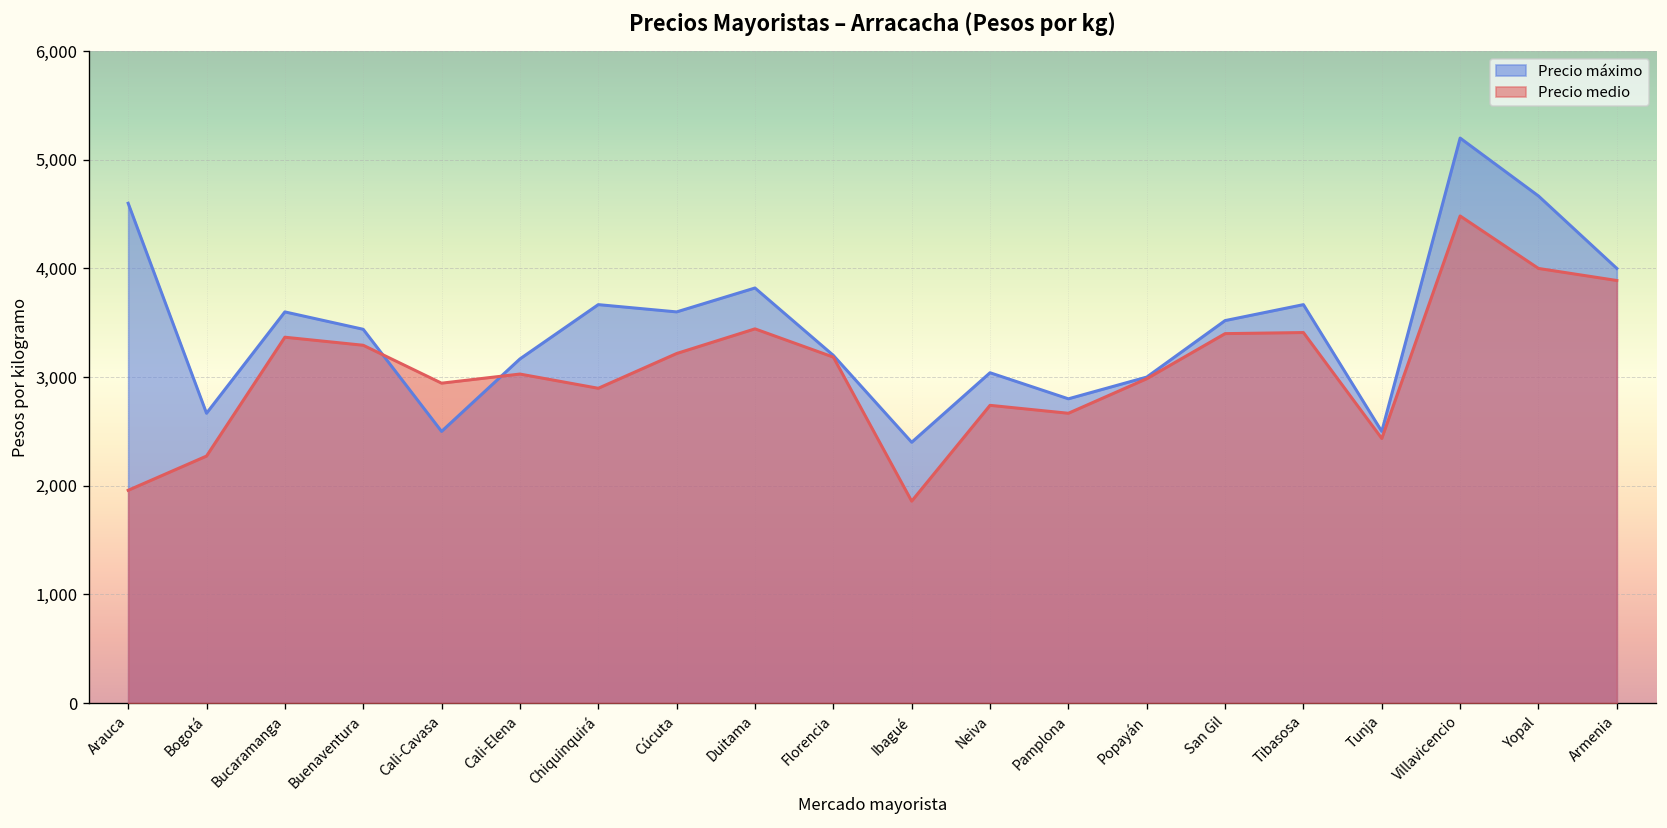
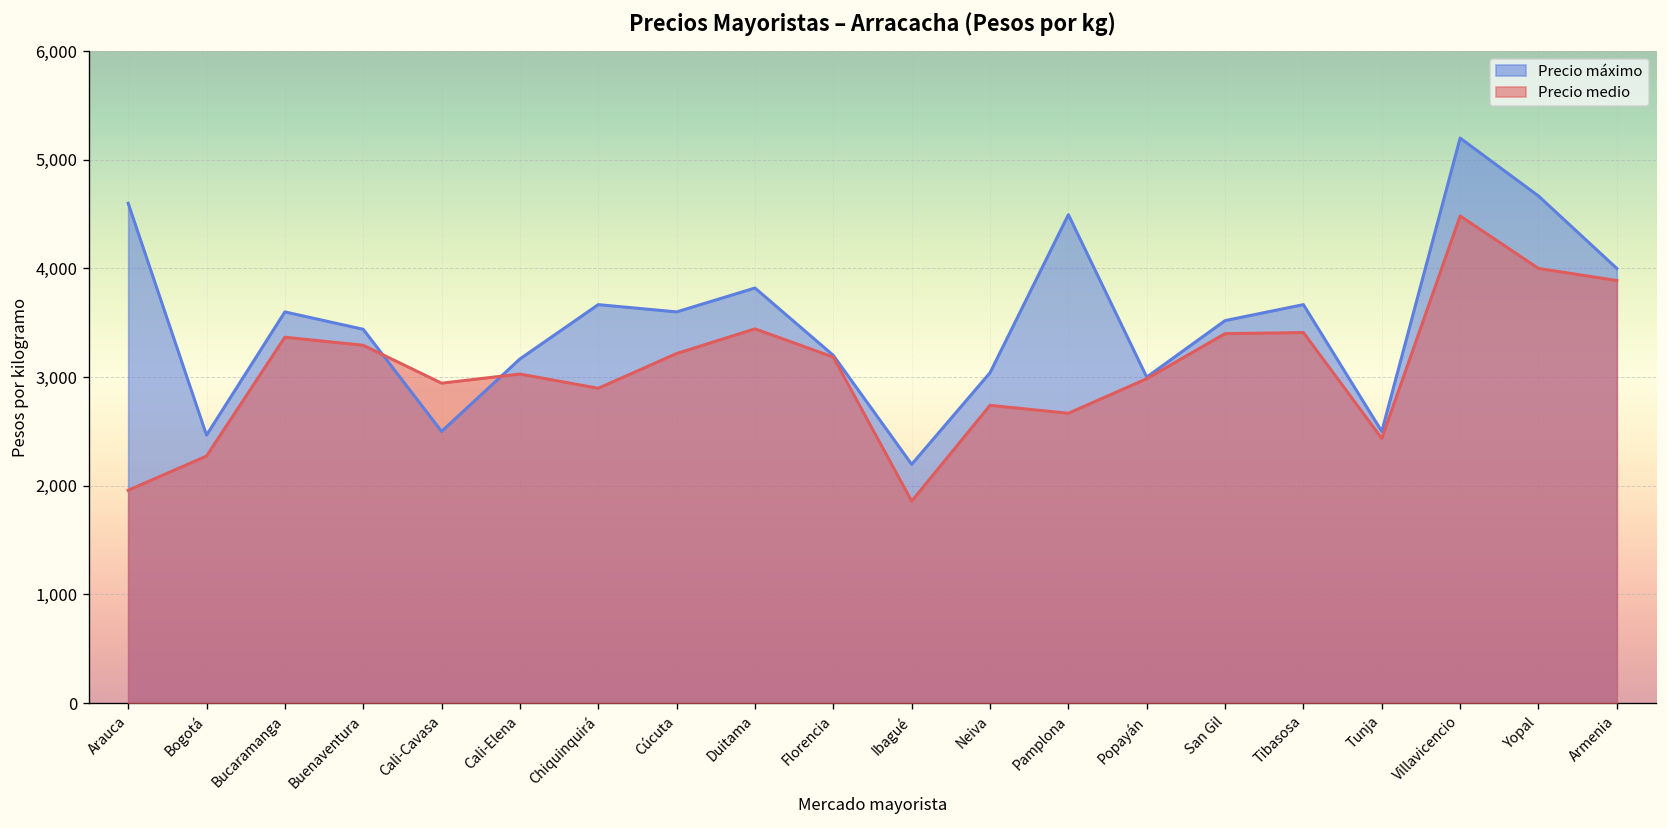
  {
    "Precio máximo": {
      "Arauca": "4,600",
-     "Bogotá": "2,700",
+     "Bogotá": "2,500",
      "Bucaramanga": "3,600",
      "Buenaventura": "3,400",
      "Cali-Cavasa": "2,500",
      "Cali-Elena": "3,200",
      "Chiquinquirá": "3,700",
      "Cúcuta": "3,600",
      "Duitama": "3,800",
-     "Ibagué": "2,400",
+     "Ibagué": "2,200",
      "Neiva": "3,000",
-     "Pamplona": "2,800",
+     "Pamplona": "4,500",
      "San Gil": "3,500",
      "Tibasosa": "3,700",
      "Tunja": "2,500",
      "Villavicencio": "5,200",
      "Yopal": "4,700",
      "Armenia": "4,000"
    },
    "Precio medio": {
      "Arauca": "2,000",
      "Bogotá": "2,300",
      "Bucaramanga": "3,400",
      "Buenaventura": "3,300",
      "Cali-Cavasa": "2,900",
      "Cali-Elena": "3,000",
      "Chiquinquirá": "2,900",
      "Cúcuta": "3,200",
      "Duitama": "3,400",
      "Ibagué": "1,900",
      "Neiva": "2,700",
      "Pamplona": "2,700",
      "San Gil": "3,400",
      "Tibasosa": "3,400",
      "Tunja": "2,400",
      "Villavicencio": "4,500",
      "Yopal": "4,000",
      "Armenia": "3,900"
    }
  }
